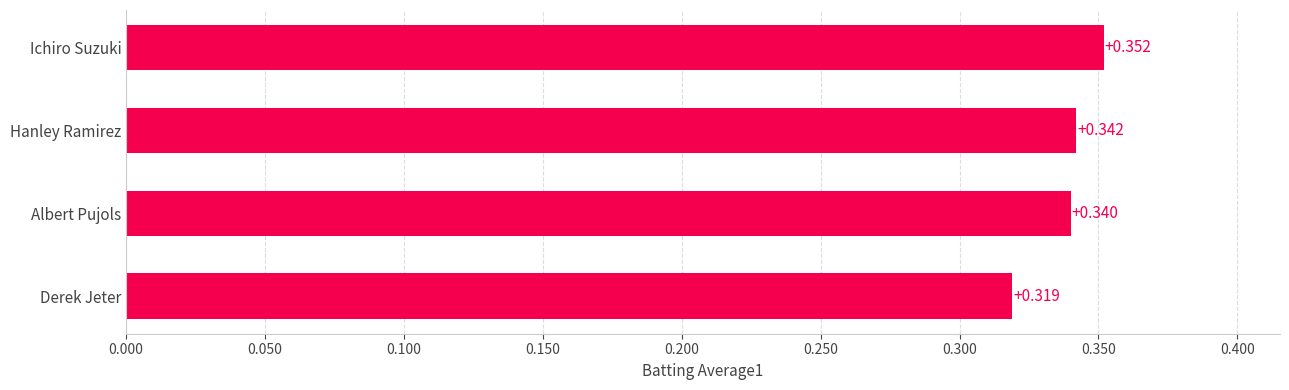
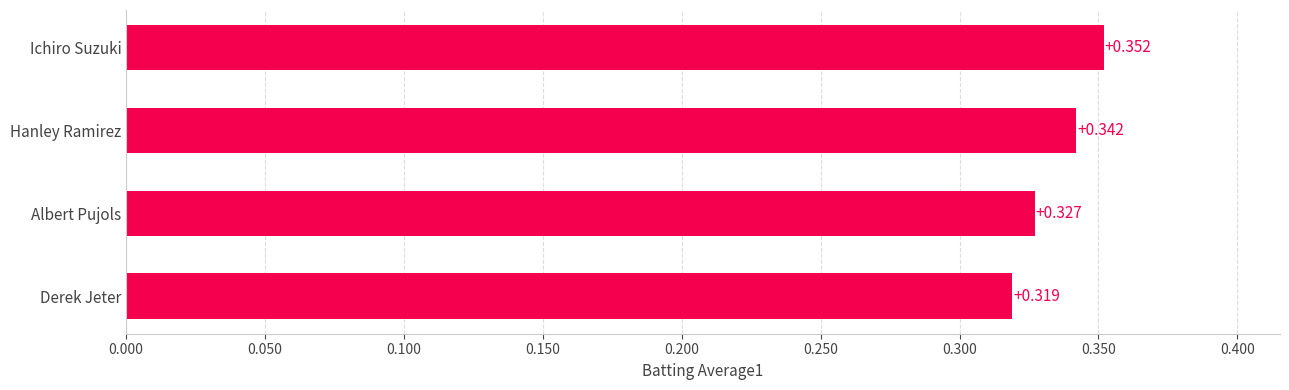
  {
    "Ichiro Suzuki": "+0.352",
    "Hanley Ramirez": "+0.342",
-   "Albert Pujols": "+0.340",
+   "Albert Pujols": "+0.327",
    "Derek Jeter": "+0.319"
  }
